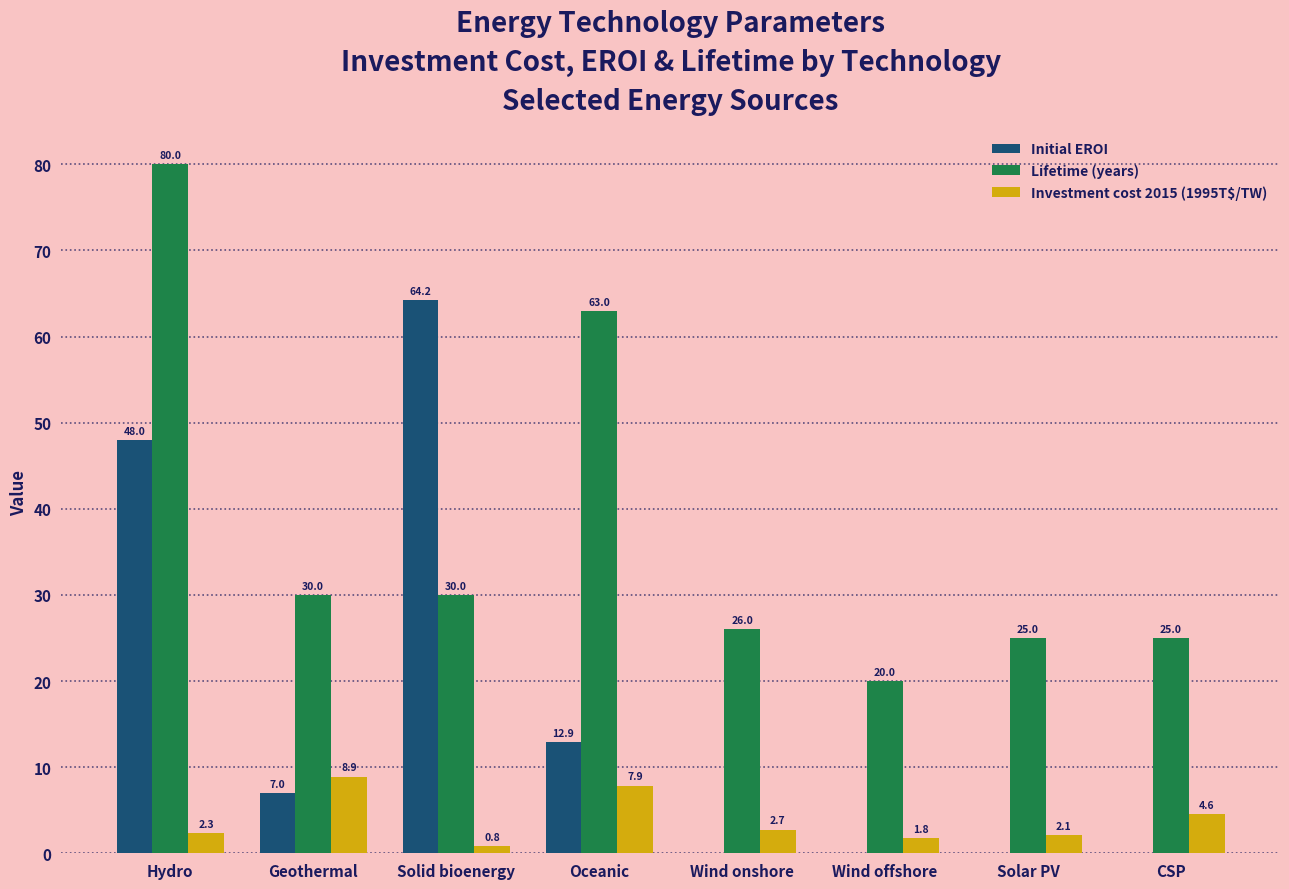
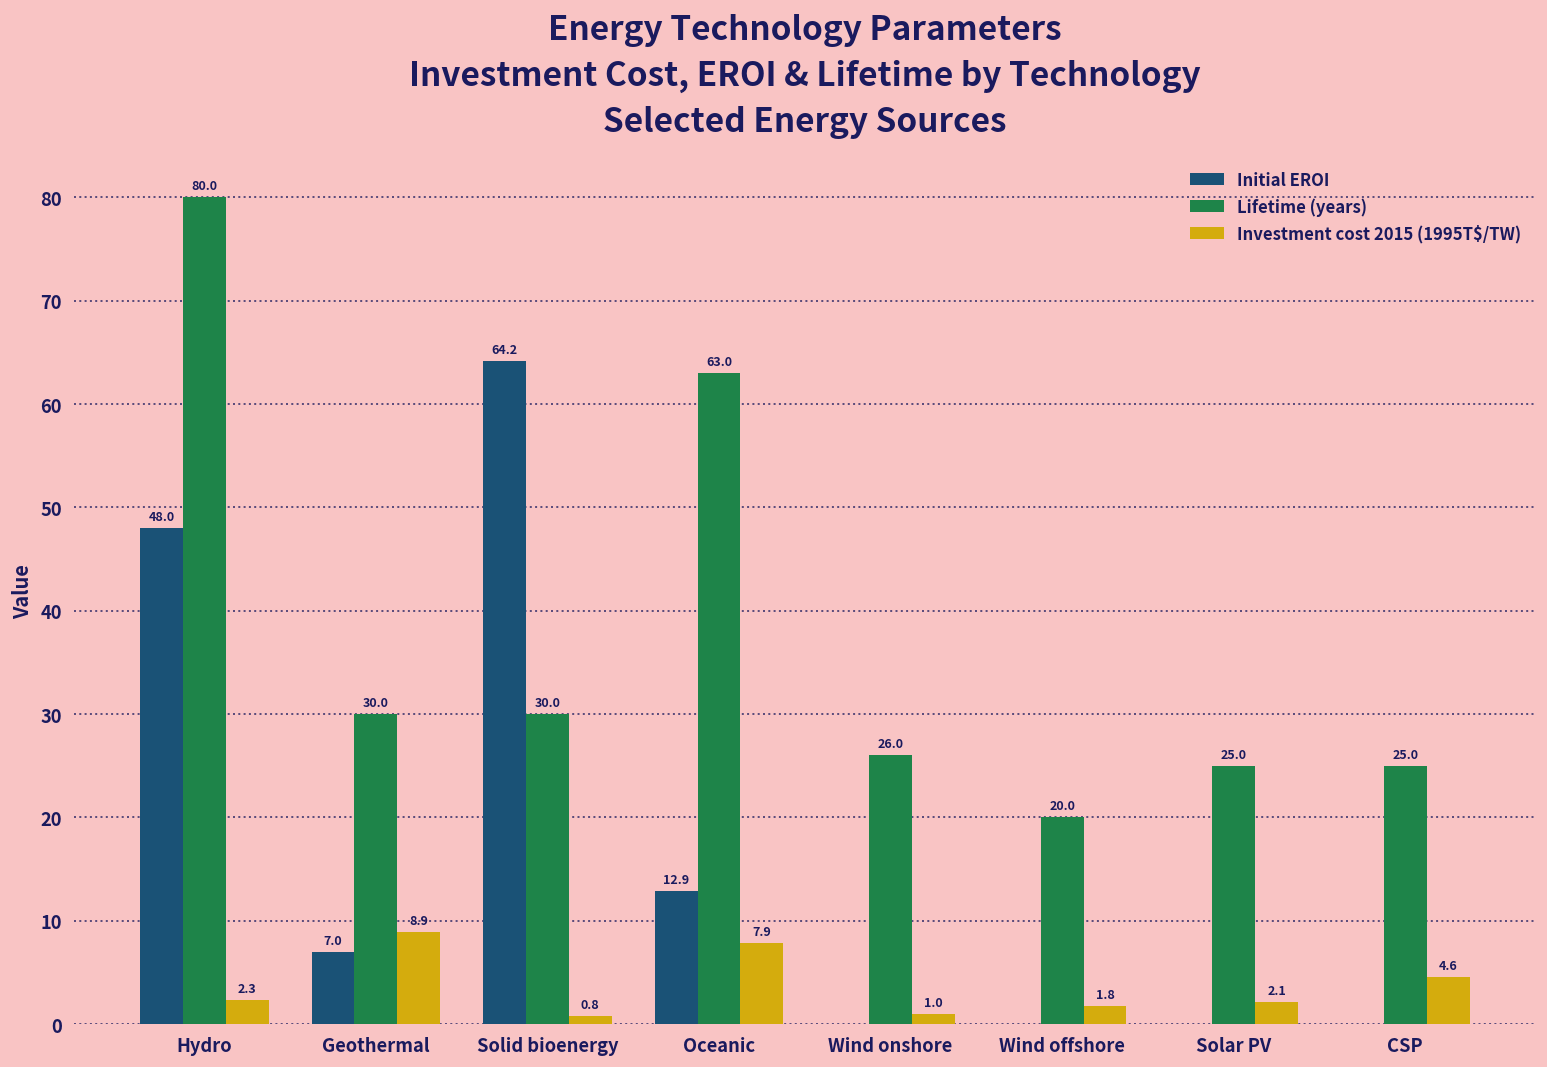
  {
    "Initial EROI": {
      "Hydro": 48.0,
      "Geothermal": 7.0,
      "Solid bioenergy": 64.2,
      "Oceanic": 12.9
    },
    "Lifetime (years)": {
      "Hydro": 80.0,
      "Geothermal": 30.0,
      "Solid bioenergy": 30.0,
      "Oceanic": 63.0,
      "Wind onshore": 26.0,
      "Wind offshore": 20.0,
      "Solar PV": 25.0,
      "CSP": 25.0
    },
    "Investment cost 2015 (1995T$/TW)": {
      "Hydro": 2.3,
      "Geothermal": 8.9,
      "Solid bioenergy": 0.8,
      "Oceanic": 7.9,
-     "Wind onshore": 2.7,
+     "Wind onshore": 1.0,
      "Wind offshore": 1.8,
      "Solar PV": 2.1,
      "CSP": 4.6
    }
  }
